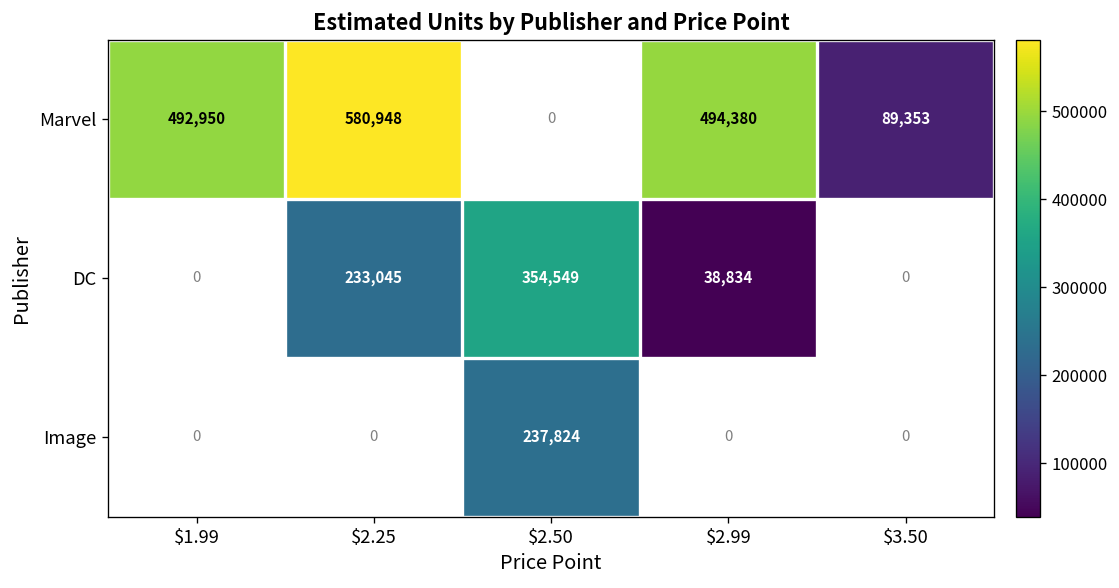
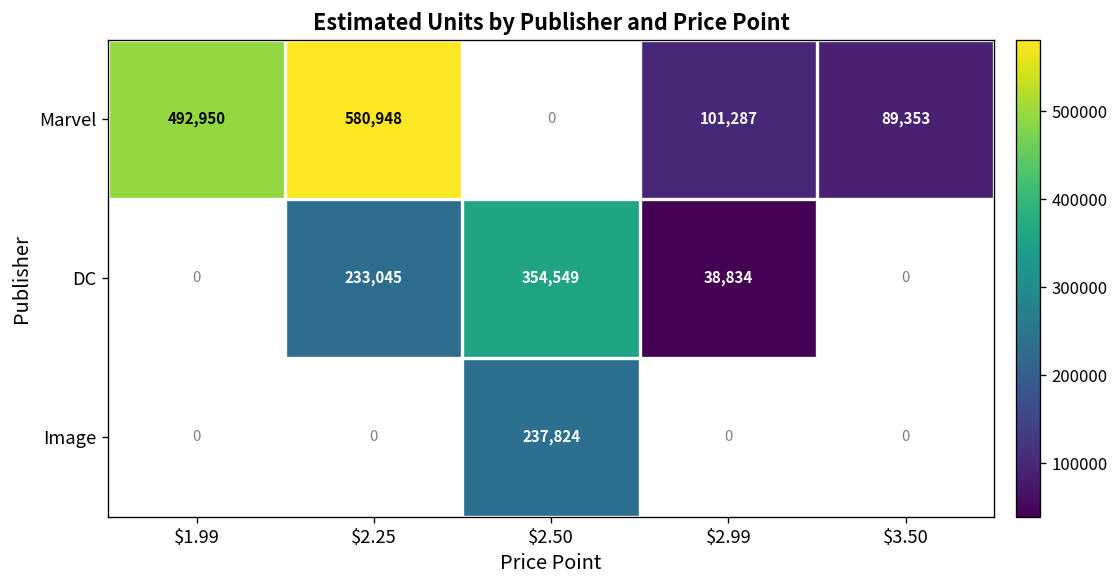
  {
    "Marvel": {
      "$1.99": "492,950",
      "$2.25": "580,948",
-     "$2.99": "494,380",
+     "$2.99": "101,287",
      "$3.50": "89,353"
    },
    "DC": {
      "$2.25": "233,045",
      "$2.50": "354,549",
      "$2.99": "38,834"
    },
    "Image": {
      "$2.50": "237,824"
    }
  }
